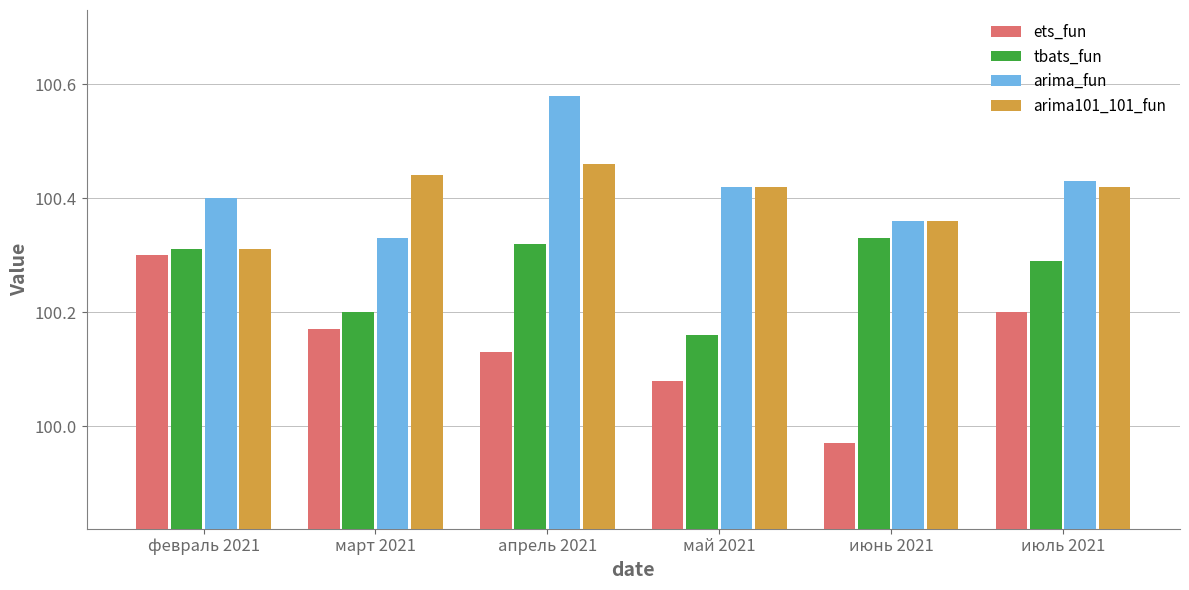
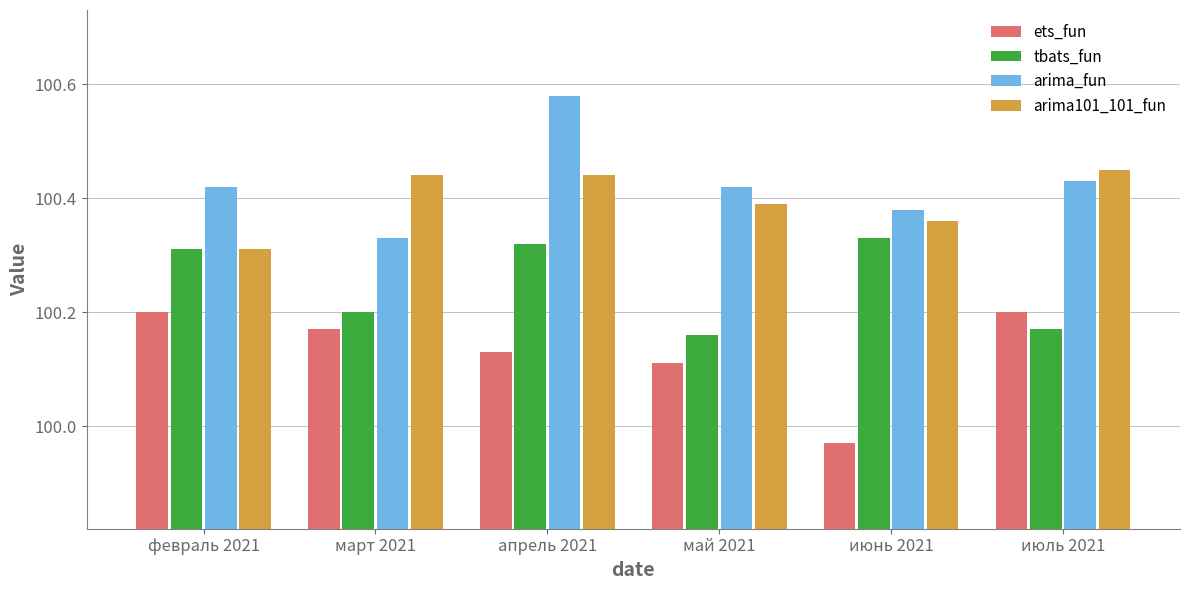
  {
    "ets_fun": {
-     "февраль 2021": 100.3,
+     "февраль 2021": 100.2,
      "март 2021": 100.17,
      "апрель 2021": 100.13,
-     "май 2021": 100.08,
+     "май 2021": 100.11,
      "июнь 2021": 99.97,
      "июль 2021": 100.20
    },
    "tbats_fun": {
      "февраль 2021": 100.31,
      "март 2021": 100.20,
      "апрель 2021": 100.32,
      "май 2021": 100.16,
      "июнь 2021": 100.33,
-     "июль 2021": 100.29
+     "июль 2021": 100.17
    },
    "arima_fun": {
-     "февраль 2021": 100.40,
+     "февраль 2021": 100.42,
      "март 2021": 100.33,
      "апрель 2021": 100.58,
      "май 2021": 100.42,
-     "июнь 2021": 100.36,
+     "июнь 2021": 100.38,
      "июль 2021": 100.43
    },
    "arima101_101_fun": {
      "февраль 2021": 100.31,
      "март 2021": 100.44,
-     "апрель 2021": 100.46,
-     "май 2021": 100.42,
+     "апрель 2021": 100.44,
+     "май 2021": 100.39,
      "июнь 2021": 100.36,
-     "июль 2021": 100.42
+     "июль 2021": 100.45
    }
  }
